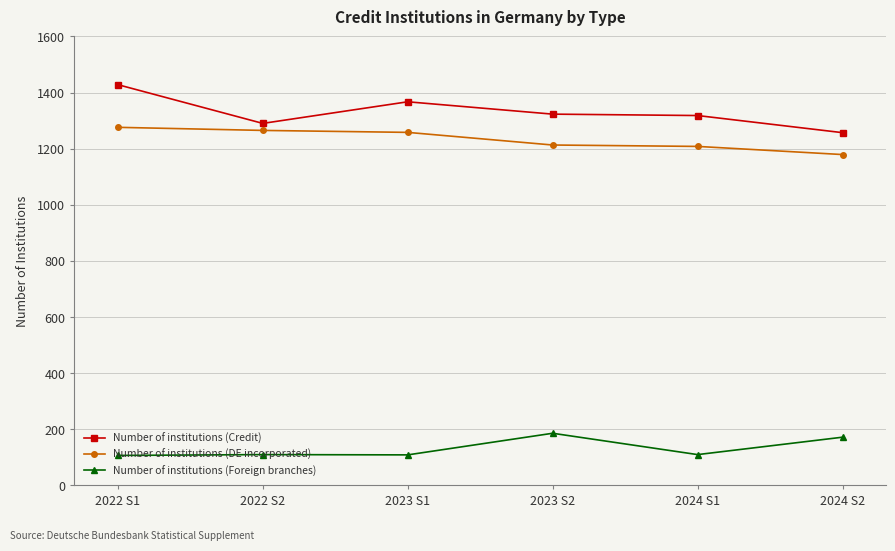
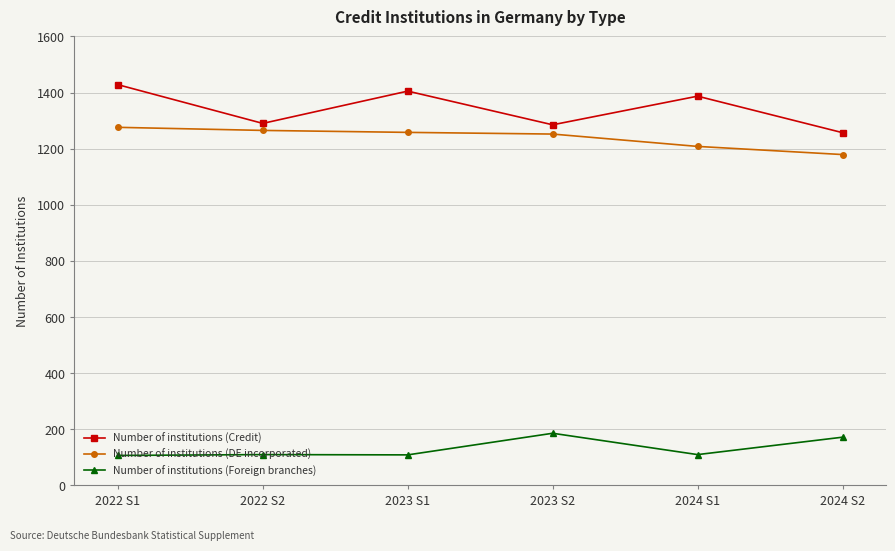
  {
    "Number of institutions (Credit)": {
      "2022 S1": 1430,
      "2022 S2": 1290,
-     "2023 S1": 1370,
-     "2023 S2": 1320,
-     "2024 S1": 1320,
+     "2023 S1": 1410,
+     "2023 S2": 1290,
+     "2024 S1": 1390,
      "2024 S2": 1260
    },
    "Number of institutions (DE incorporated)": {
      "2022 S1": 1280,
      "2022 S2": 1270,
      "2023 S1": 1260,
-     "2023 S2": 1210,
+     "2023 S2": 1250,
      "2024 S1": 1210,
      "2024 S2": 1180
    },
    "Number of institutions (Foreign branches)": {
      "2022 S1": 110,
      "2022 S2": 110,
      "2023 S1": 110,
      "2023 S2": 190,
      "2024 S1": 110,
      "2024 S2": 170
    }
  }
